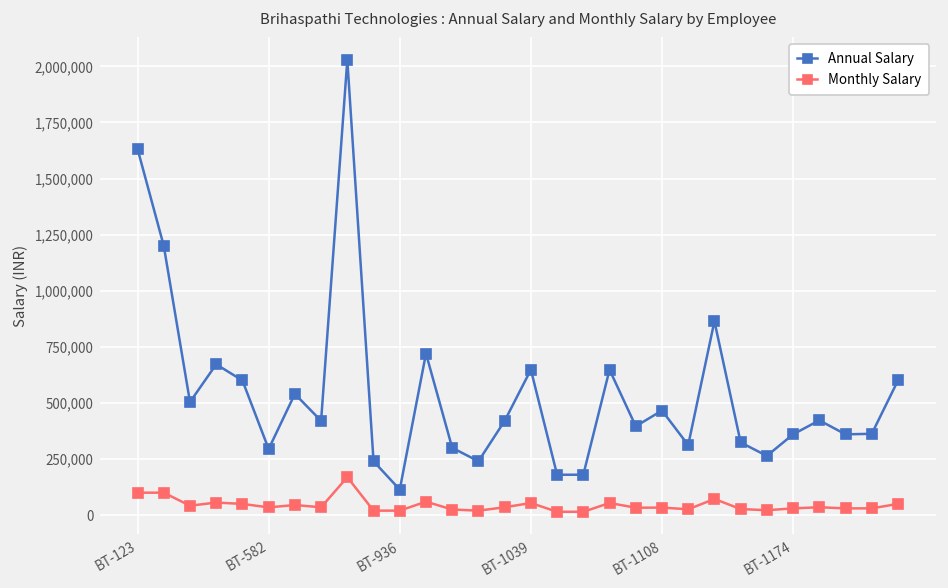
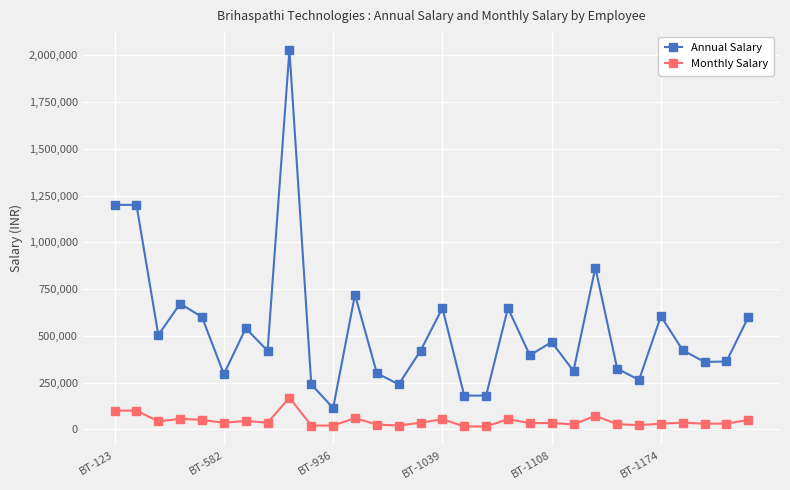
  {
    "Annual Salary": {
-     "BT-123": "1,630,000",
+     "BT-123": "1,200,000",
      "BT-582": "290,000",
      "BT-936": "110,000",
      "BT-1039": "650,000",
      "BT-1108": "470,000",
-     "BT-1174": "360,000"
+     "BT-1174": "600,000"
    },
    "Monthly Salary": {
      "BT-123": "100,000",
      "BT-582": "30,000",
      "BT-936": "20,000",
      "BT-1039": "50,000",
      "BT-1108": "30,000",
      "BT-1174": "30,000"
    }
  }
